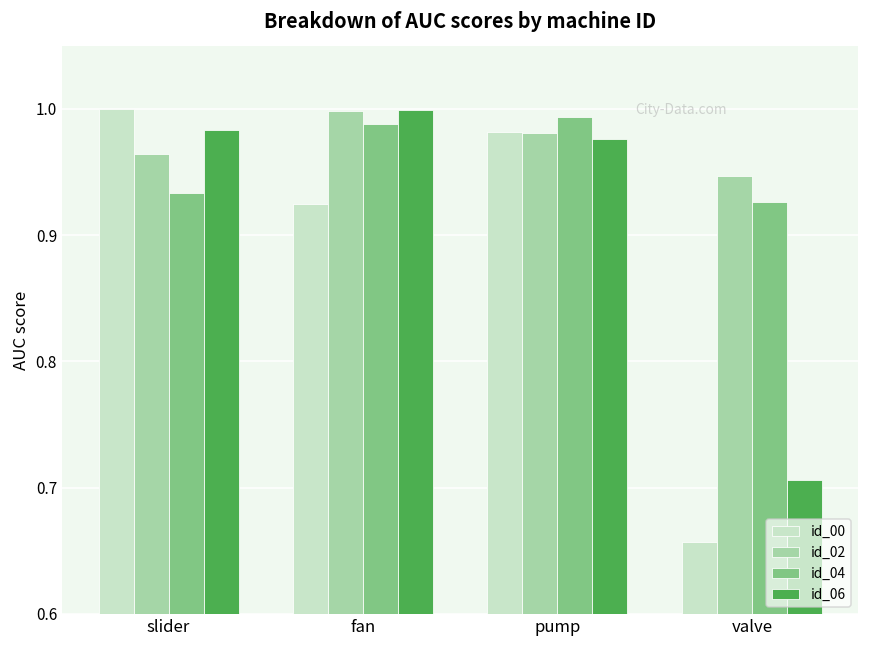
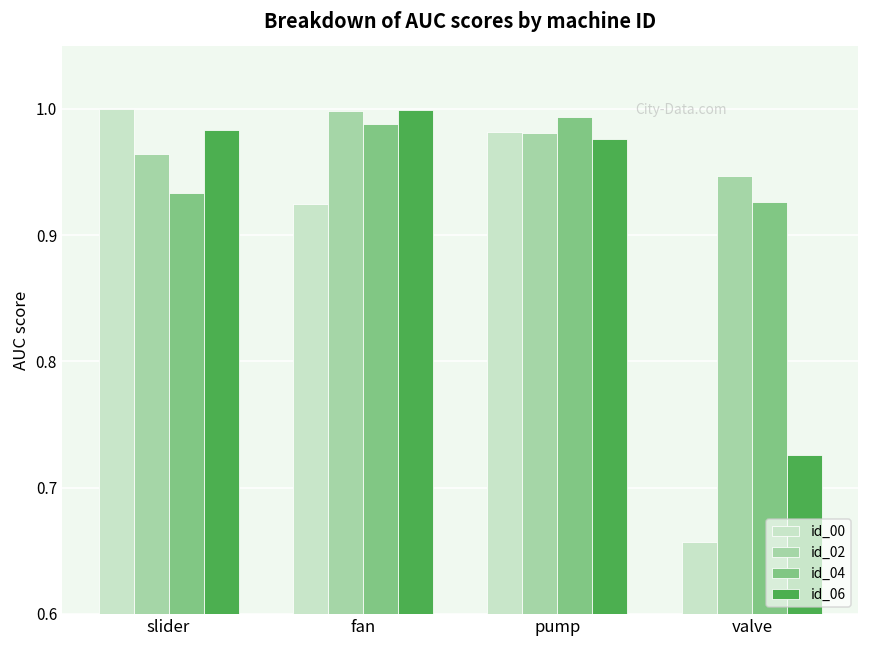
  {
    "id_06": {
      "slider": 0.983,
      "fan": 0.999,
      "pump": 0.976,
-     "valve": 0.706
+     "valve": 0.726
    }
  }
